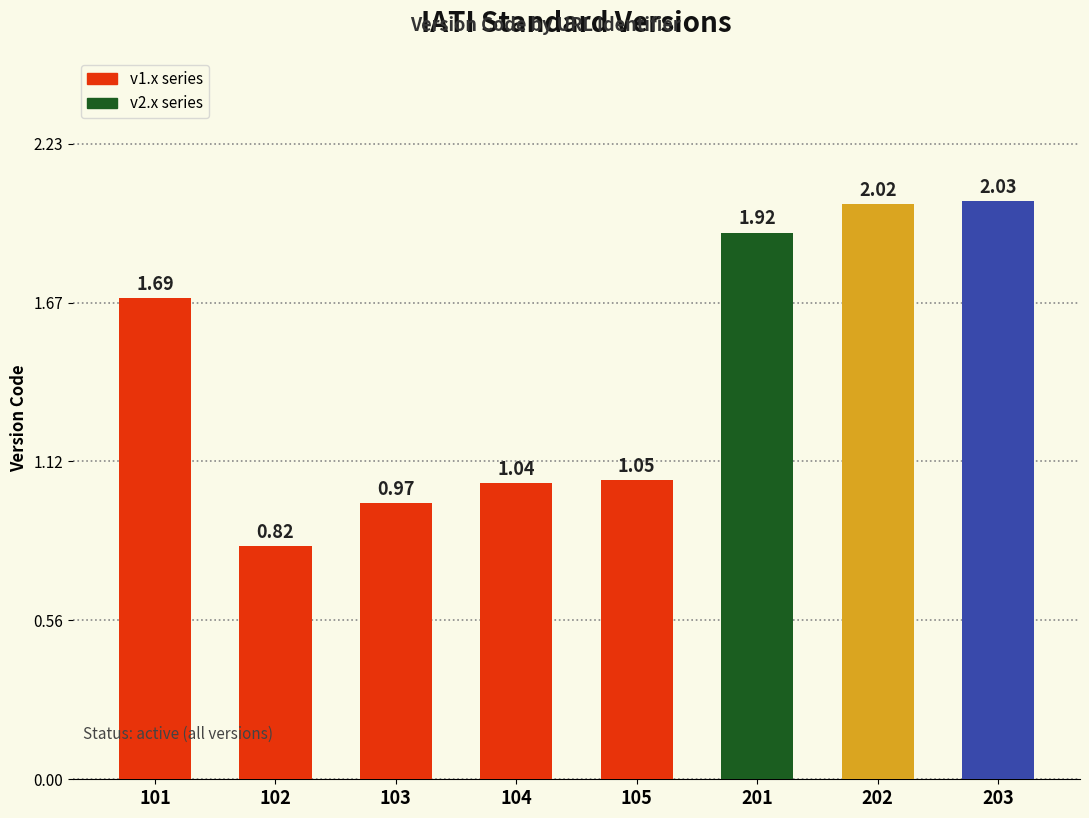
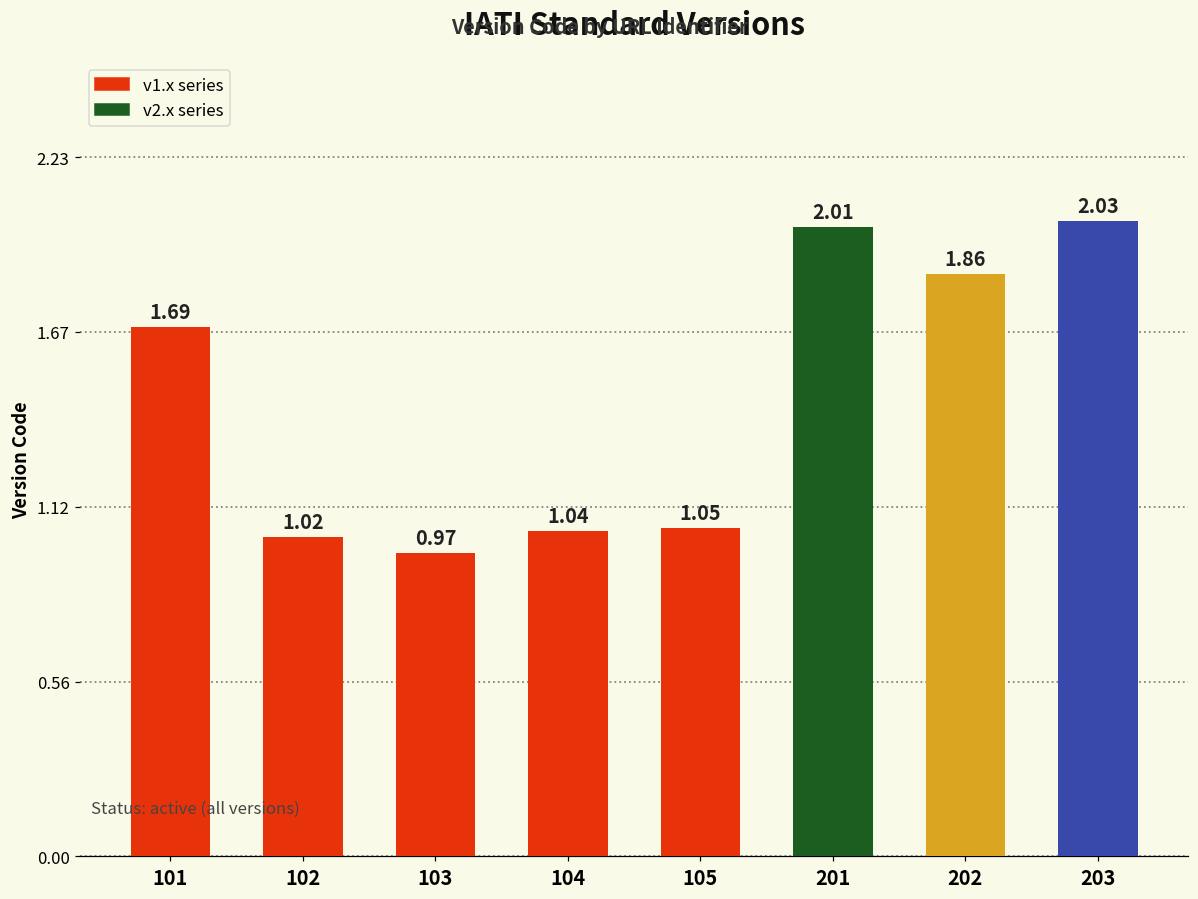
  {
    "101": 1.69,
-   "102": 0.82,
+   "102": 1.02,
    "103": 0.97,
    "104": 1.04,
    "105": 1.05,
-   "201": 1.92,
-   "202": 2.02,
+   "201": 2.01,
+   "202": 1.86,
    "203": 2.03
  }
